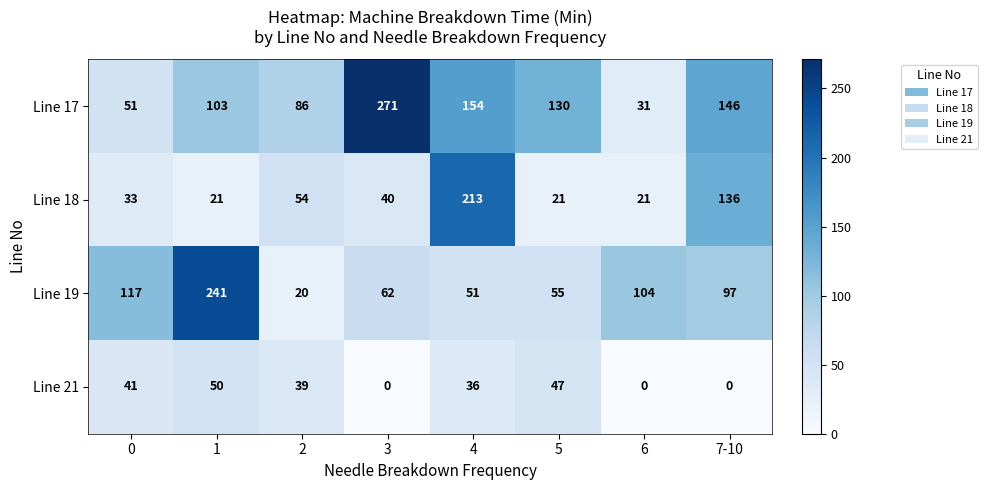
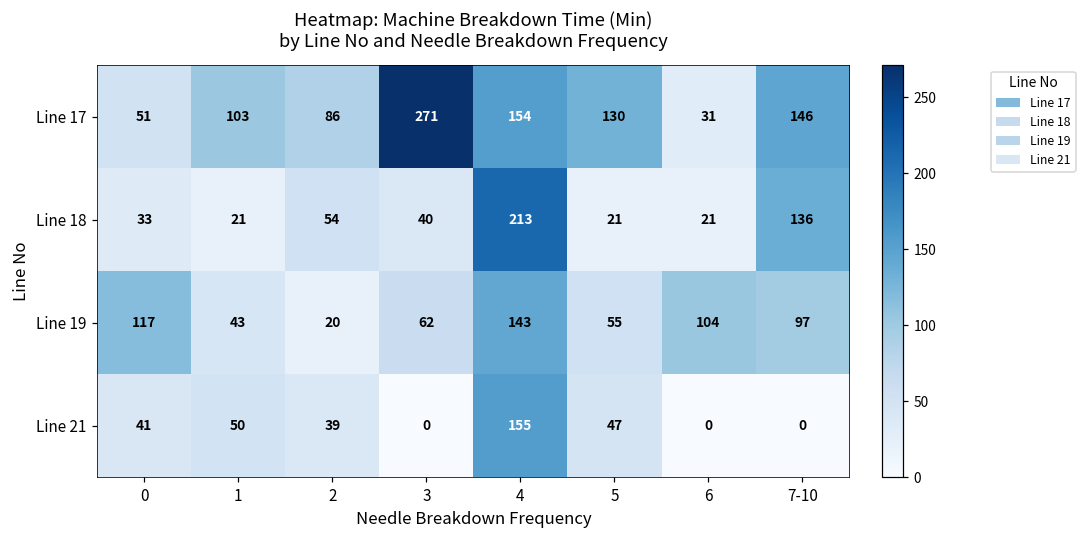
  {
    "Line 17": {
      "0": 51,
      "1": 103,
      "2": 86,
      "3": 271,
      "4": 154,
      "5": 130,
      "6": 31,
      "7-10": 146
    },
    "Line 18": {
      "0": 33,
      "1": 21,
      "2": 54,
      "3": 40,
      "4": 213,
      "5": 21,
      "6": 21,
      "7-10": 136
    },
    "Line 19": {
      "0": 117,
-     "1": 241,
+     "1": 43,
      "2": 20,
      "3": 62,
-     "4": 51,
+     "4": 143,
      "5": 55,
      "6": 104,
      "7-10": 97
    },
    "Line 21": {
      "0": 41,
      "1": 50,
      "2": 39,
      "3": 0,
-     "4": 36,
+     "4": 155,
      "5": 47,
      "6": 0,
      "7-10": 0
    }
  }
